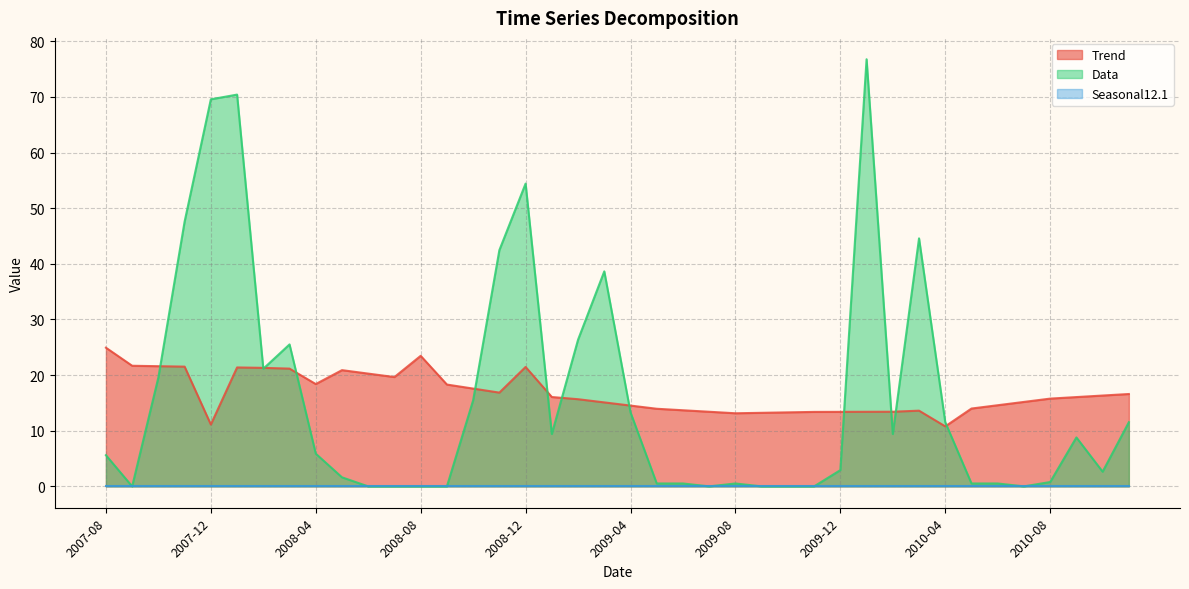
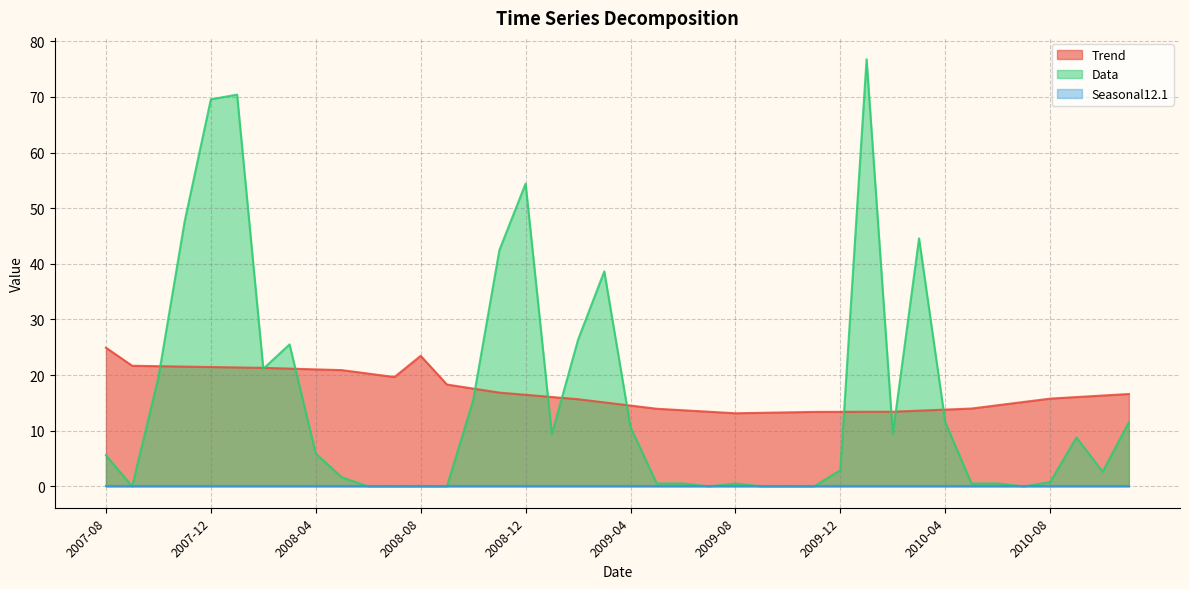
  {
    "Trend": {
      "2007-08": 25,
-     "2007-12": 11,
-     "2008-04": 18,
+     "2007-12": 21,
+     "2008-04": 21,
      "2008-08": 23,
-     "2008-12": 21,
+     "2008-12": 16,
      "2009-04": 15,
      "2009-08": 13,
      "2009-12": 13,
-     "2010-04": 11,
+     "2010-04": 14,
      "2010-08": 16
    },
    "Data": {
      "2007-08": 6,
      "2007-12": 70,
      "2008-04": 6,
      "2008-12": 54,
-     "2009-04": 13,
+     "2009-04": 11,
      "2009-08": 1,
      "2009-12": 3,
      "2010-04": 12,
      "2010-08": 1
    },
    "Seasonal12.1": {
      "2007-08": 0,
      "2007-12": 0,
      "2008-04": 0,
      "2008-12": 0,
      "2009-04": 0,
      "2009-08": 0,
      "2009-12": 0,
      "2010-04": 0,
      "2010-08": 0
    }
  }
